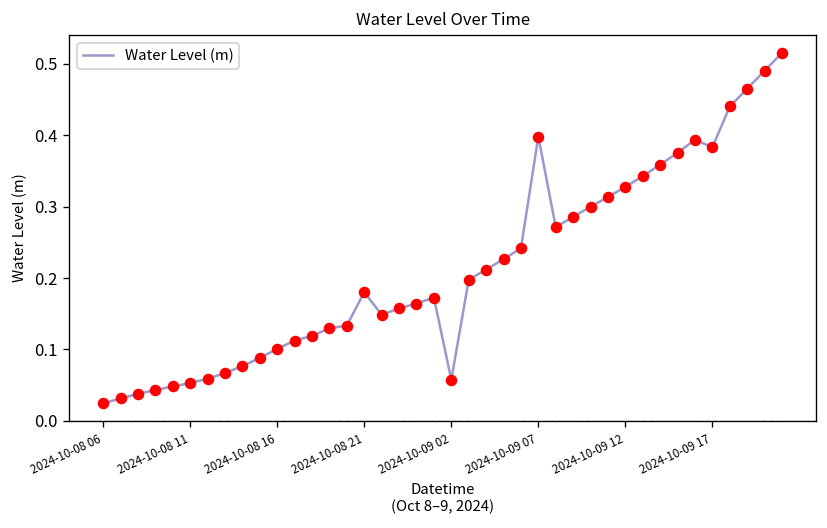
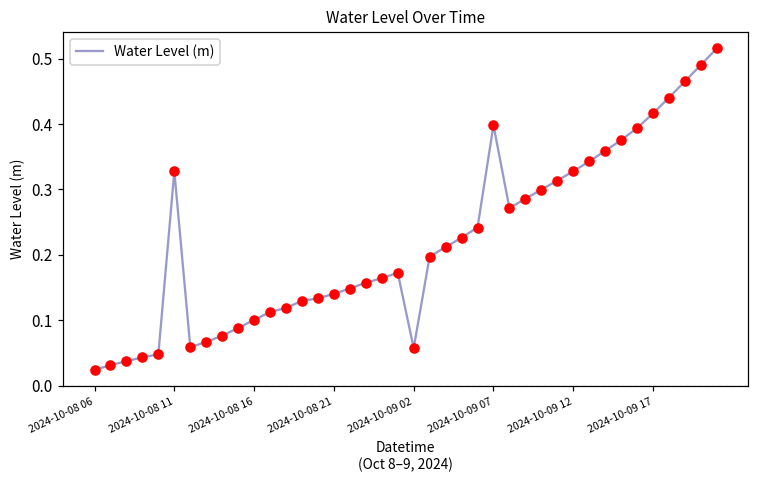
  {
    "2024-10-08 06": 0.02,
-   "2024-10-08 11": 0.05,
+   "2024-10-08 11": 0.33,
    "2024-10-08 16": 0.10,
-   "2024-10-08 21": 0.18,
+   "2024-10-08 21": 0.14,
    "2024-10-09 02": 0.06,
    "2024-10-09 07": 0.40,
    "2024-10-09 12": 0.33,
-   "2024-10-09 17": 0.38
+   "2024-10-09 17": 0.42
  }
